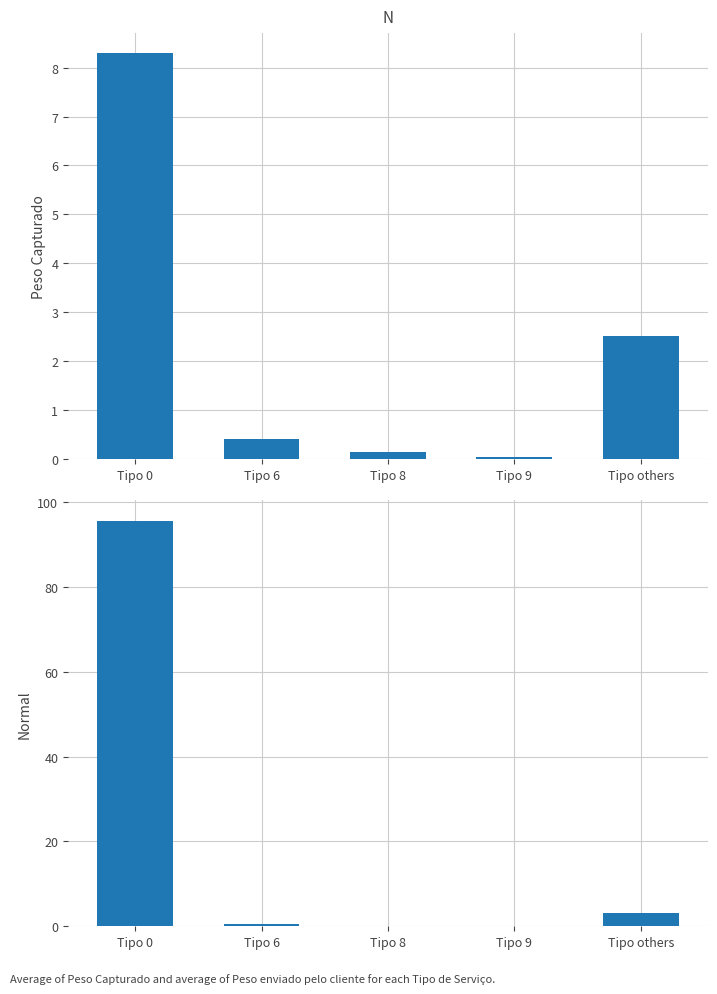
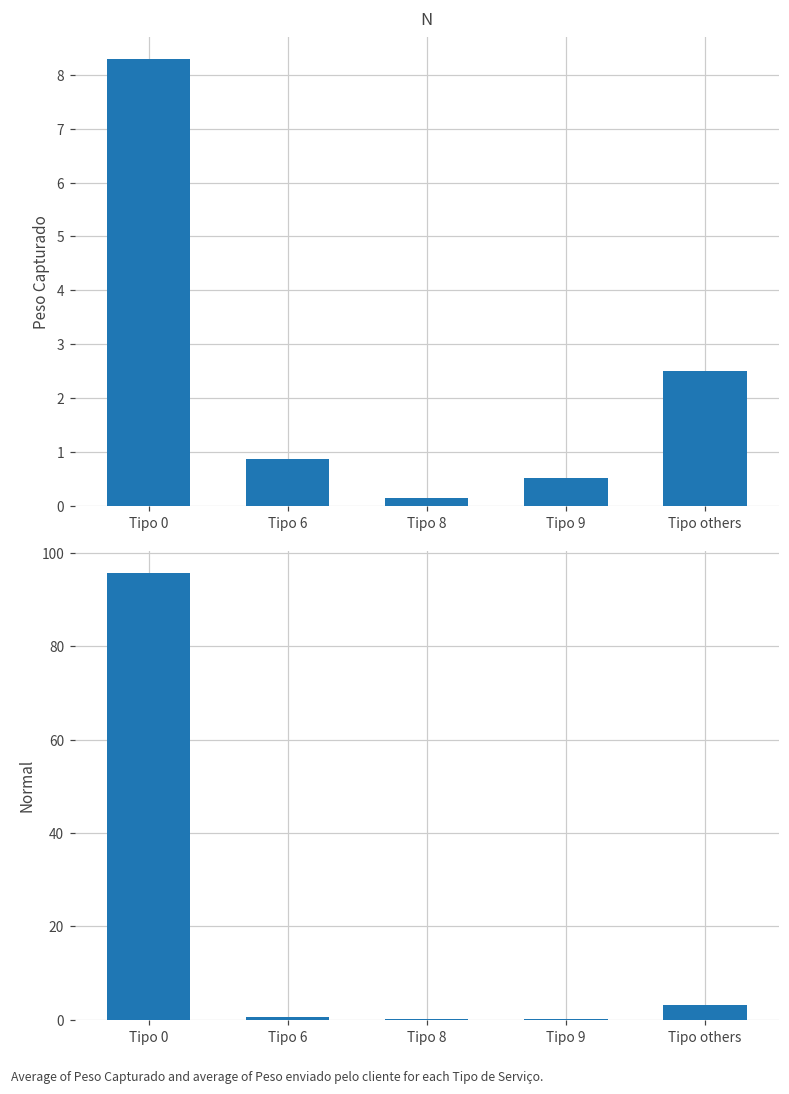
  {
    "N": {
      "Tipo 0": 8.3,
-     "Tipo 6": 0.4,
+     "Tipo 6": 0.9,
      "Tipo 8": 0.1,
-     "Tipo 9": 0.1,
+     "Tipo 9": 0.5,
      "Tipo others": 2.5
    }
  }
